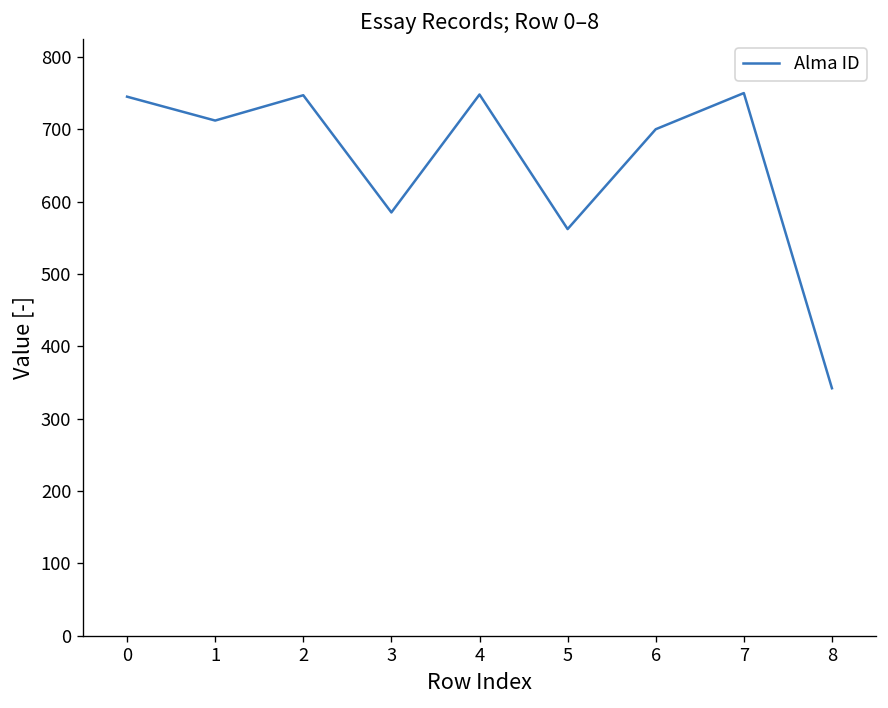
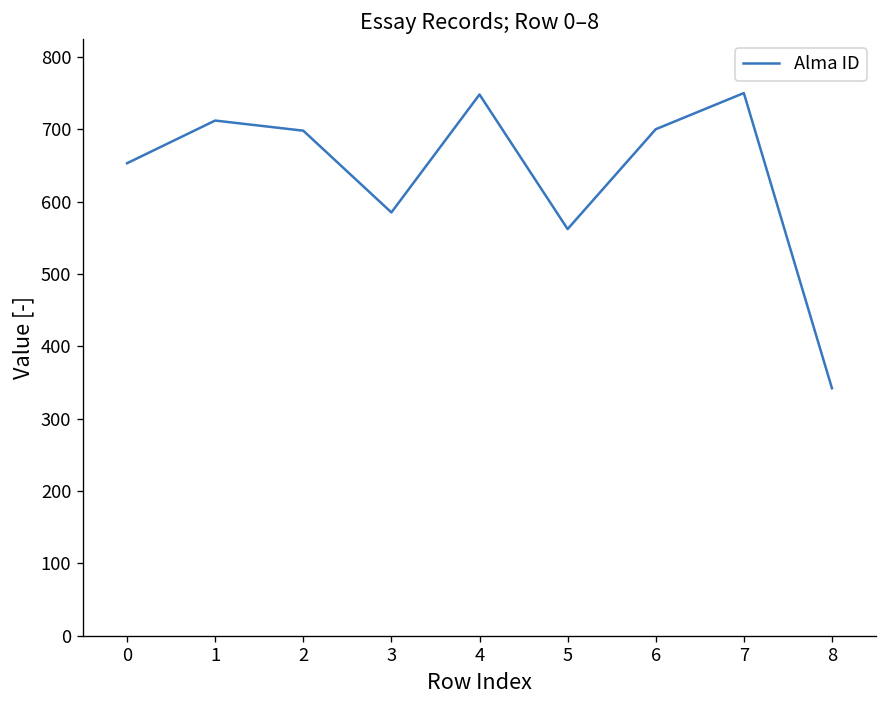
  {
-   "0": 750,
+   "0": 650,
    "1": 710,
-   "2": 750,
+   "2": 700,
    "3": 590,
    "4": 750,
    "5": 560,
    "6": 700,
    "7": 750,
    "8": 340
  }
